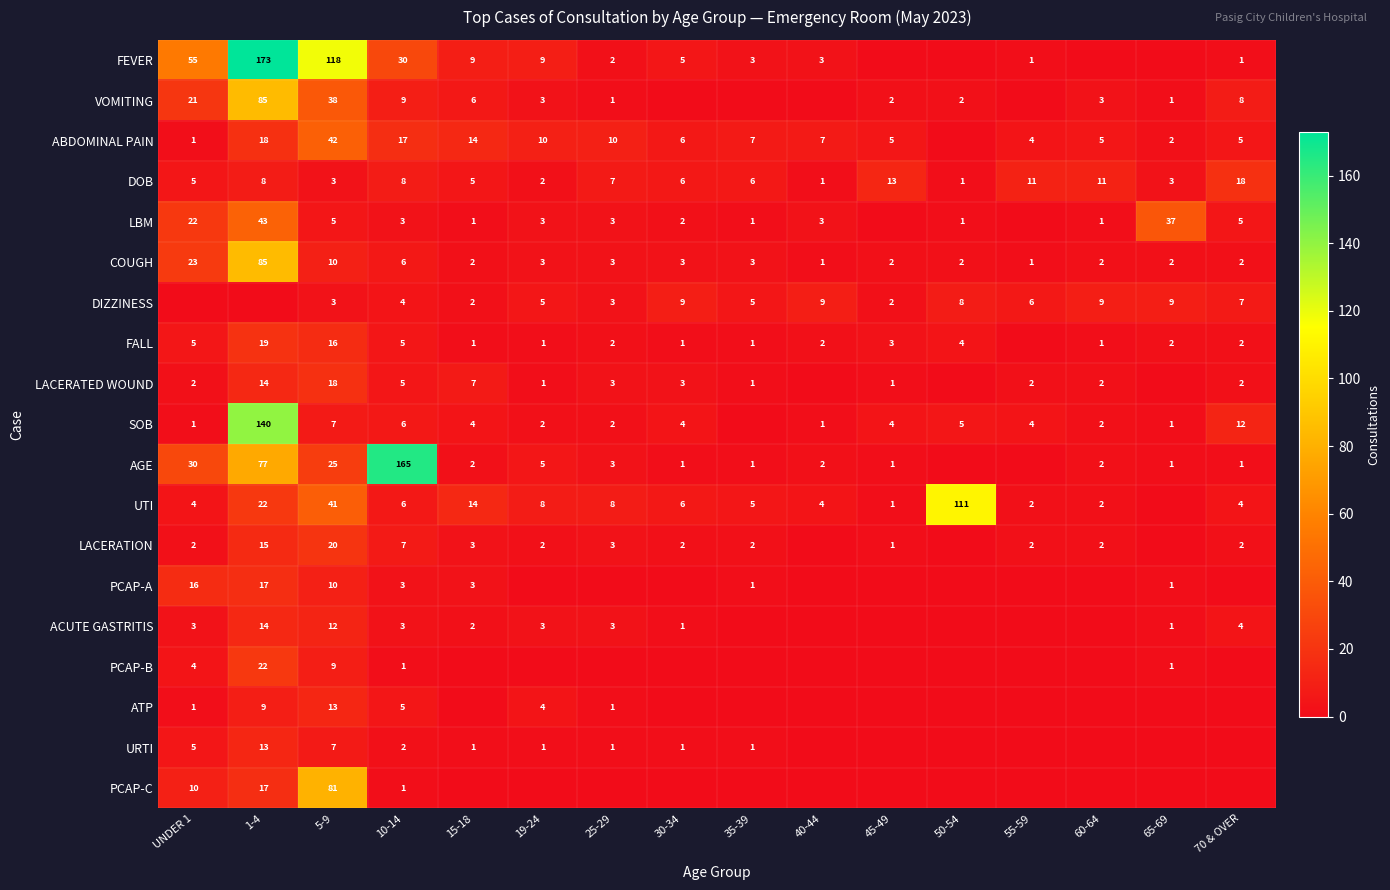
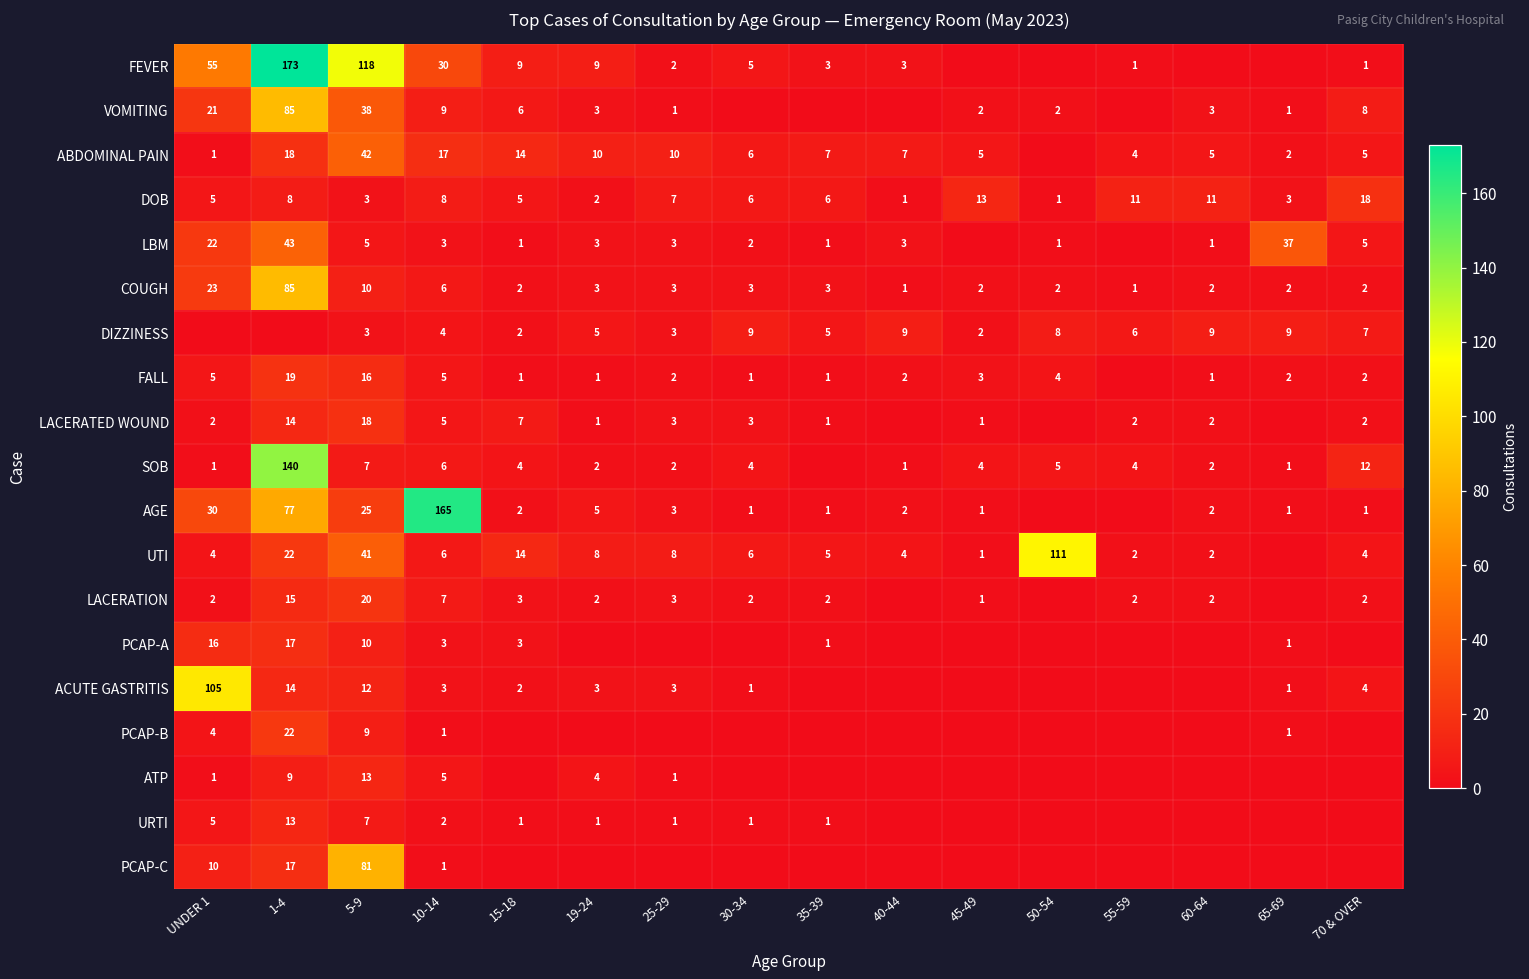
  {
    "ACUTE GASTRITIS": {
-     "UNDER 1": 3,
+     "UNDER 1": 105,
      "1-4": 14,
      "5-9": 12,
      "10-14": 3,
      "15-18": 2,
      "19-24": 3,
      "25-29": 3,
      "30-34": 1,
      "65-69": 1,
      "70 & OVER": 4
    }
  }
